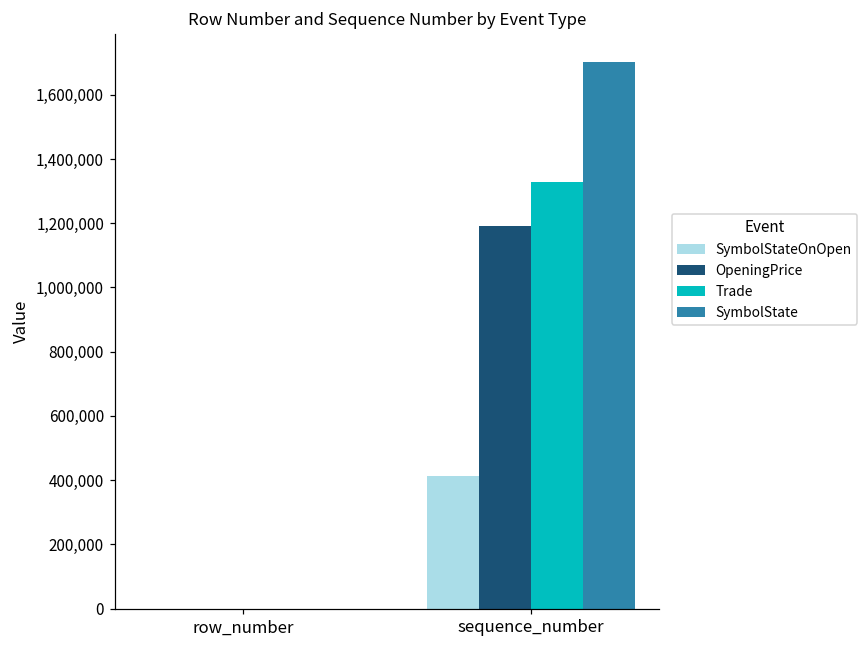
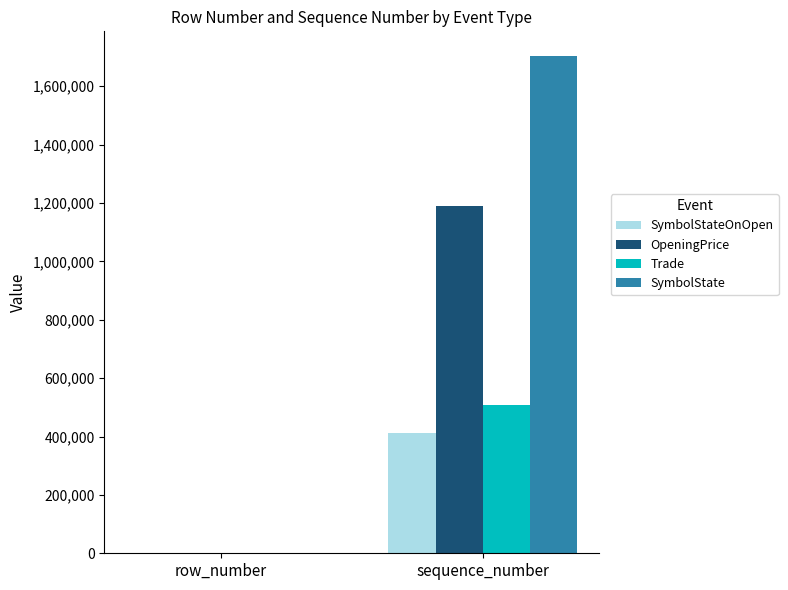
  {
    "SymbolStateOnOpen": {
      "sequence_number": "410,000"
    },
    "OpeningPrice": {
      "sequence_number": "1,190,000"
    },
    "Trade": {
-     "sequence_number": "1,330,000"
+     "sequence_number": "510,000"
    },
    "SymbolState": {
      "sequence_number": "1,700,000"
    }
  }
